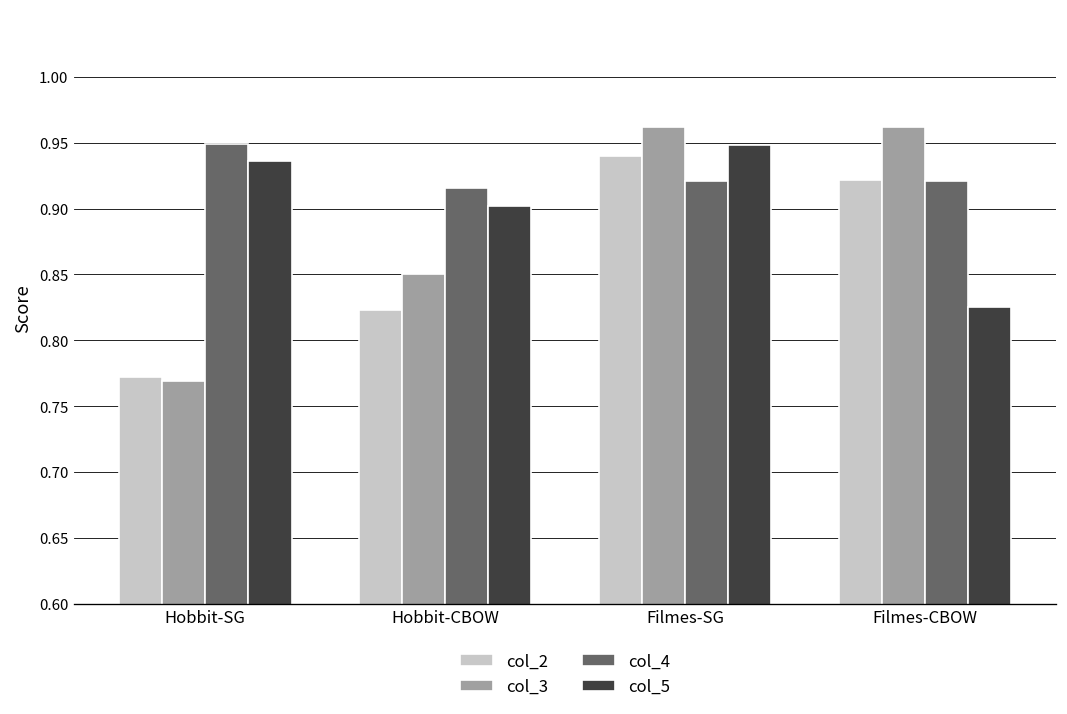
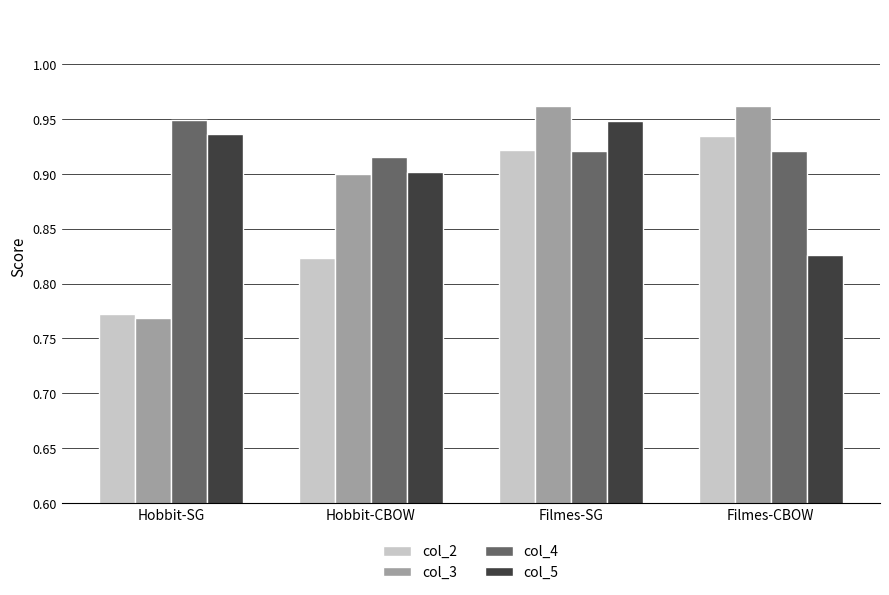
  {
    "col_2": {
      "Hobbit-SG": 0.772,
      "Hobbit-CBOW": 0.823,
-     "Filmes-SG": 0.940,
-     "Filmes-CBOW": 0.921
+     "Filmes-SG": 0.921,
+     "Filmes-CBOW": 0.934
    },
    "col_3": {
      "Hobbit-SG": 0.77,
-     "Hobbit-CBOW": 0.85,
+     "Hobbit-CBOW": 0.90,
      "Filmes-SG": 0.96,
      "Filmes-CBOW": 0.96
    },
    "col_4": {
      "Hobbit-SG": 0.949,
      "Hobbit-CBOW": 0.916,
      "Filmes-SG": 0.921,
      "Filmes-CBOW": 0.921
    },
    "col_5": {
      "Hobbit-SG": 0.936,
      "Hobbit-CBOW": 0.902,
      "Filmes-SG": 0.949,
      "Filmes-CBOW": 0.826
    }
  }
